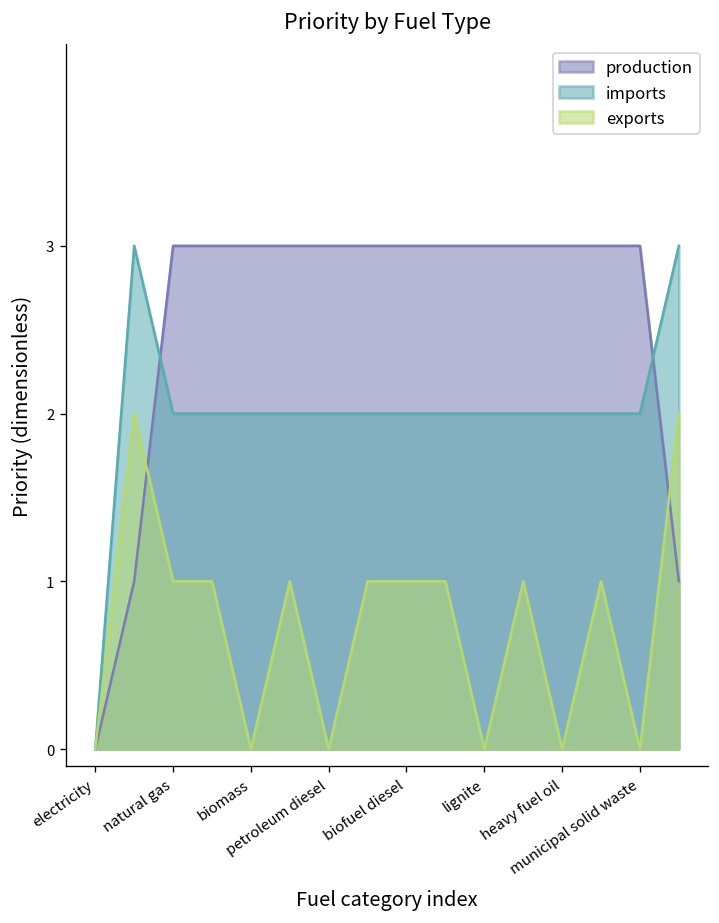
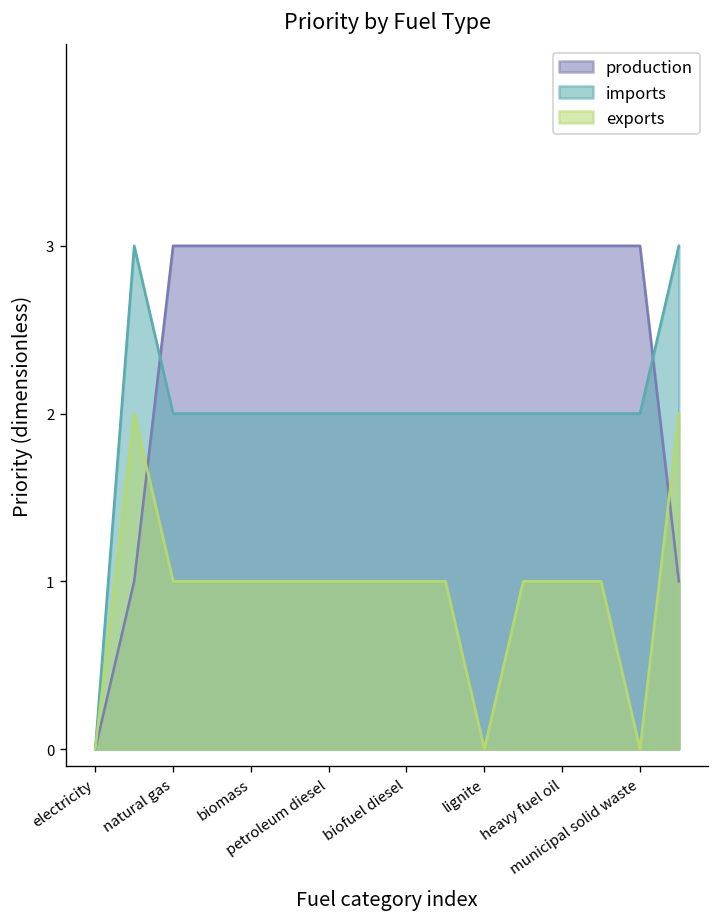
  {
    "exports": {
      "natural gas": 1,
-     "biomass": 0,
-     "petroleum diesel": 0,
+     "biomass": 1,
+     "petroleum diesel": 1,
      "biofuel diesel": 1,
      "lignite": 0,
-     "heavy fuel oil": 0,
+     "heavy fuel oil": 1,
      "municipal solid waste": 0
    }
  }
